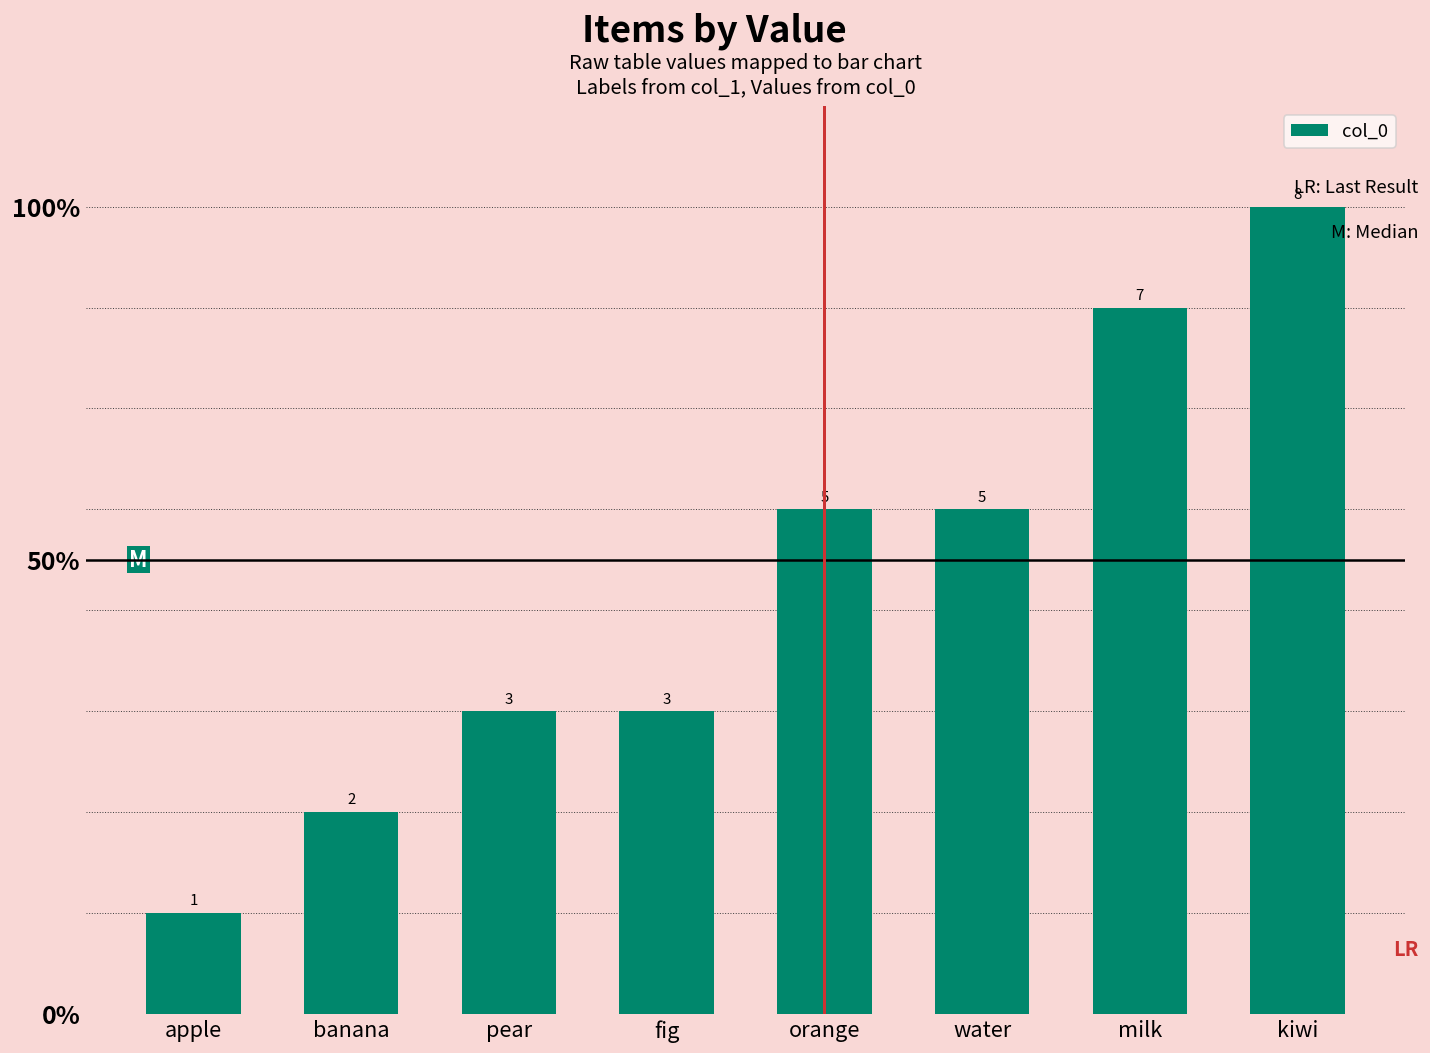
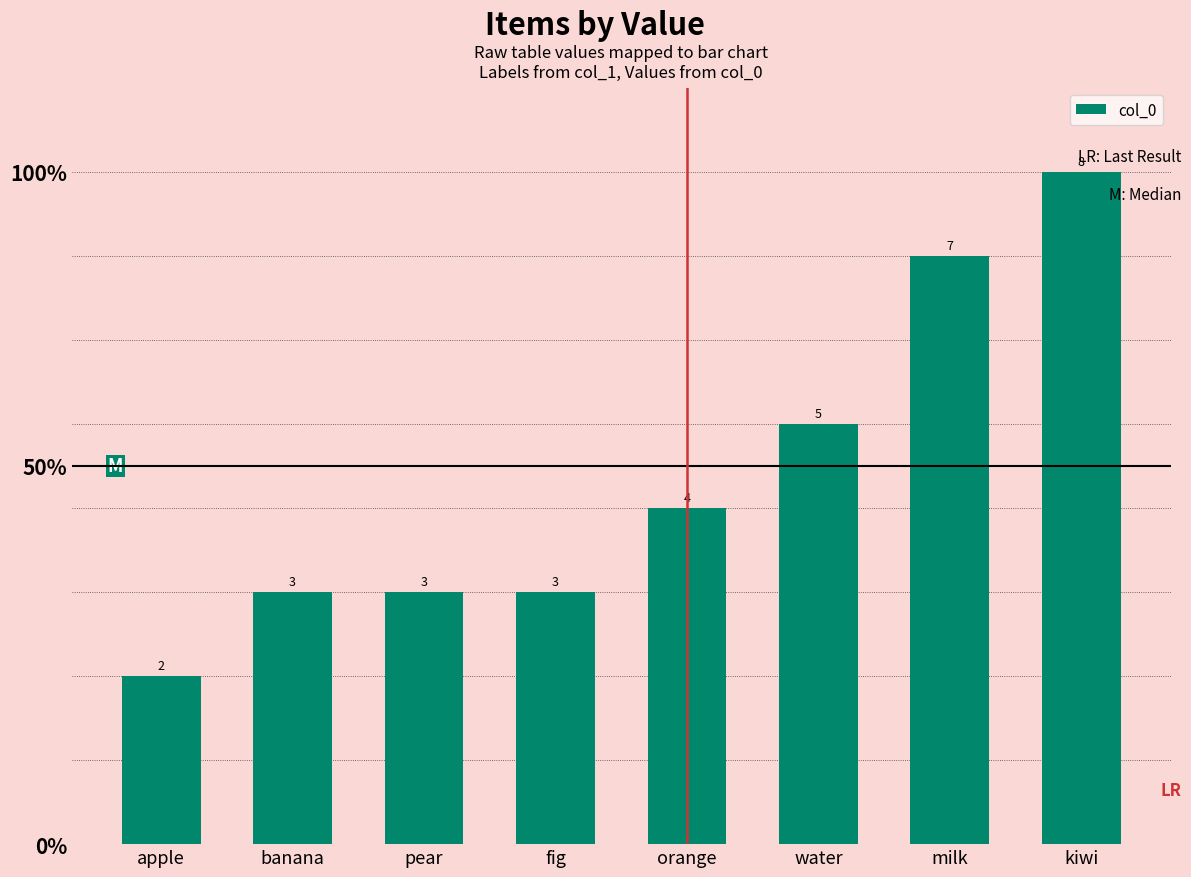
  {
-   "apple": 1,
-   "banana": 2,
+   "apple": 2,
+   "banana": 3,
    "pear": 3,
    "fig": 3,
-   "orange": 5,
+   "orange": 4,
    "water": 5,
    "milk": 7
  }
